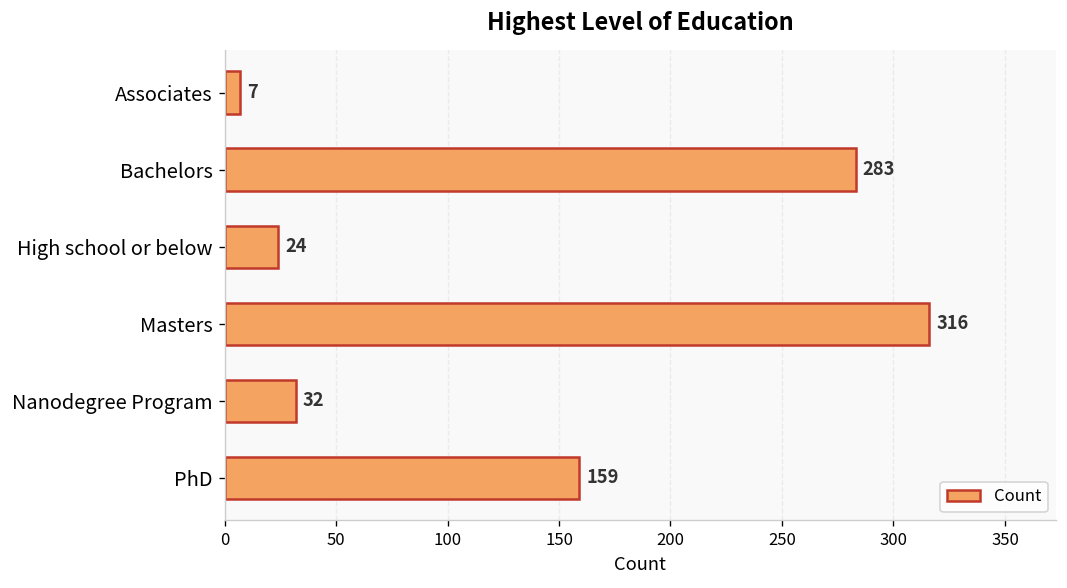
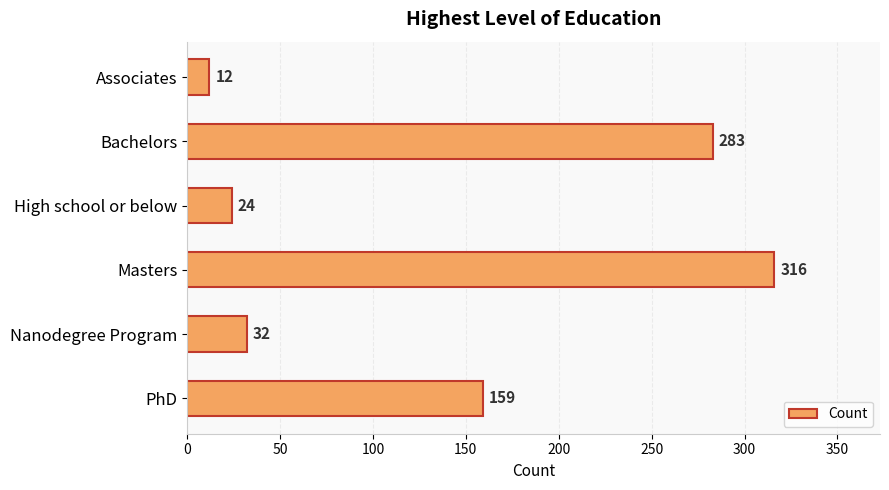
  {
-   "Associates": 7,
+   "Associates": 12,
    "Bachelors": 283,
    "High school or below": 24,
    "Masters": 316,
    "Nanodegree Program": 32,
    "PhD": 159
  }
